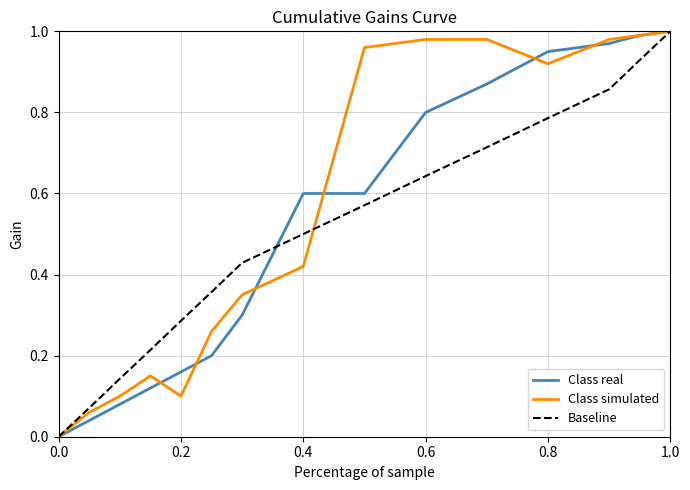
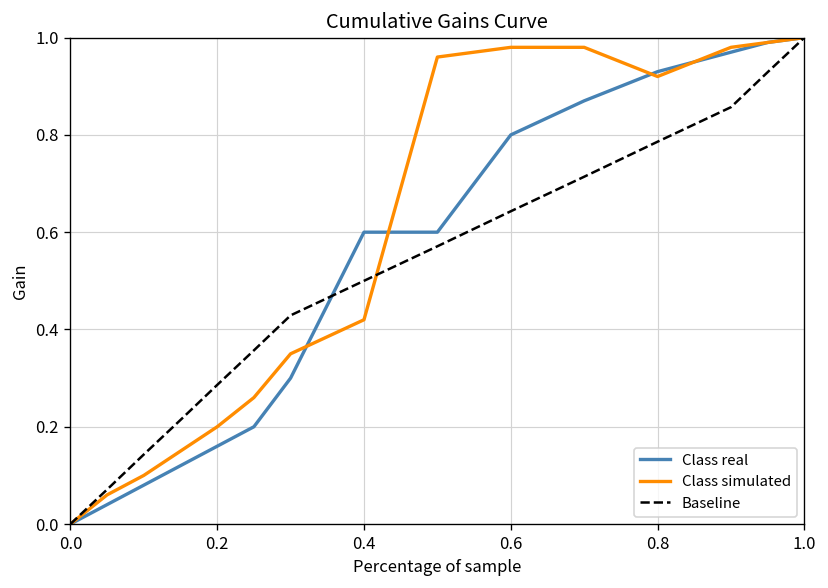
  {
    "Class real": {
      "0.2": 0.16,
      "0.4": 0.60,
      "0.6": 0.80,
-     "0.8": 0.95
+     "0.8": 0.93
    },
    "Class simulated": {
-     "0.2": 0.1,
+     "0.2": 0.2,
      "0.4": 0.42,
      "0.6": 0.98,
      "0.8": 0.92
    },
    "Baseline": {
      "0.2": 0.29,
      "0.4": 0.50,
      "0.6": 0.64,
      "0.8": 0.79
    }
  }
